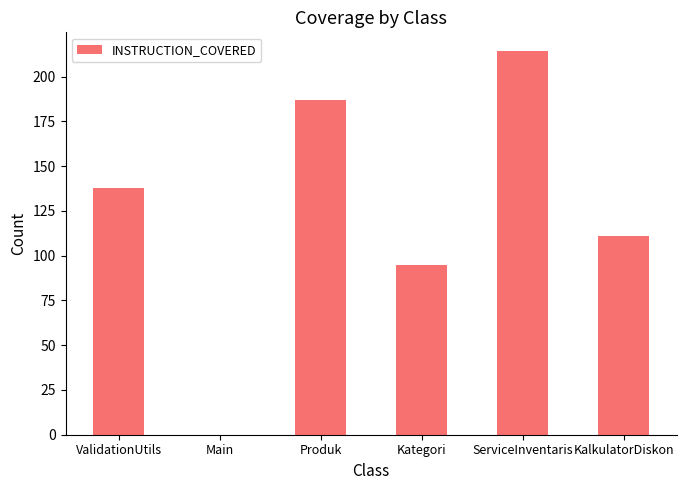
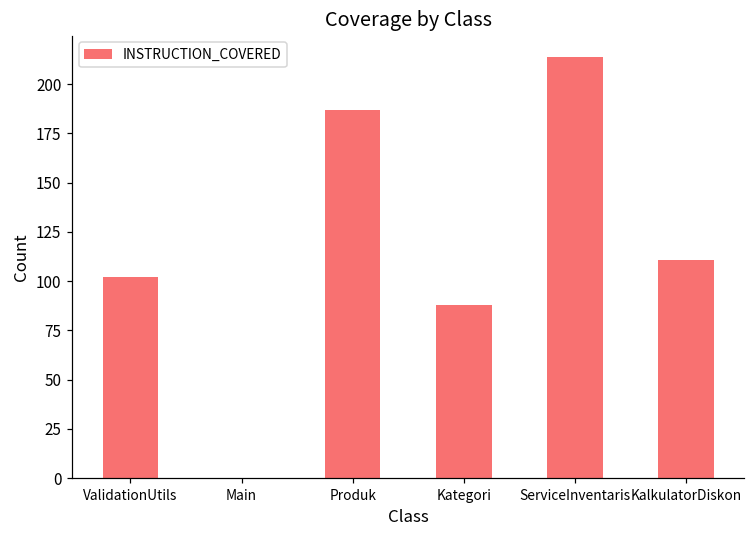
  {
-   "ValidationUtils": 138,
+   "ValidationUtils": 102,
    "Main": 0,
    "Produk": 187,
-   "Kategori": 95,
+   "Kategori": 88,
    "ServiceInventaris": 214,
    "KalkulatorDiskon": 111
  }
